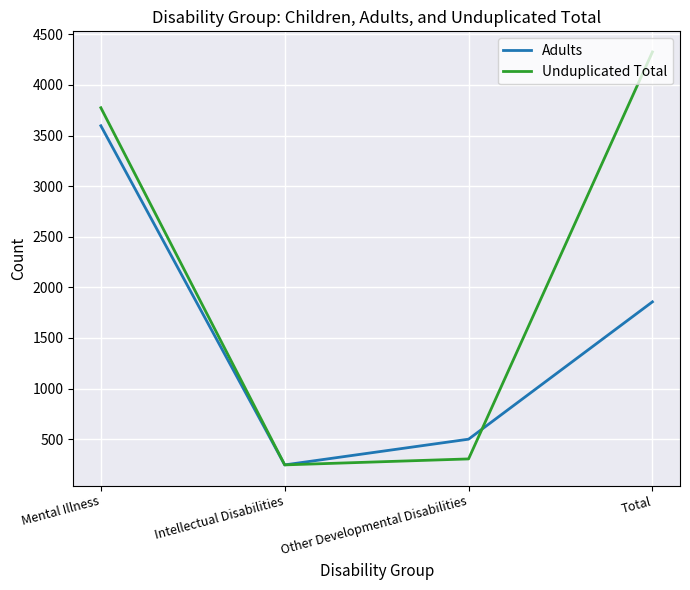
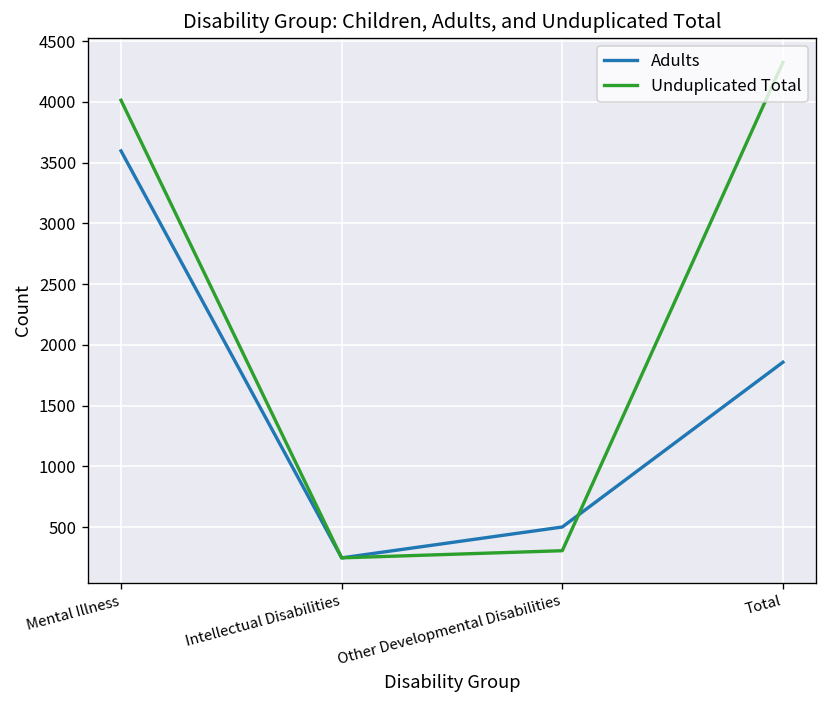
  {
    "Adults": {
      "Mental Illness": 3600,
      "Other Developmental Disabilities": 500,
      "Total": 1860
    },
    "Unduplicated Total": {
-     "Mental Illness": 3780,
+     "Mental Illness": 4010,
      "Other Developmental Disabilities": 310
    }
  }
